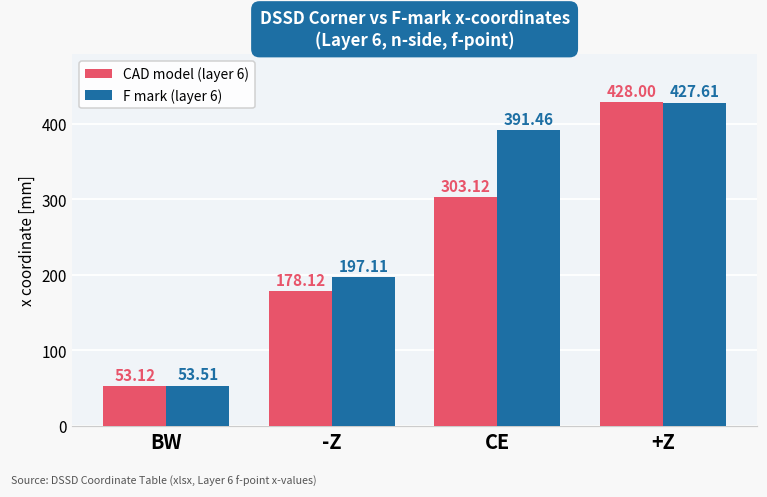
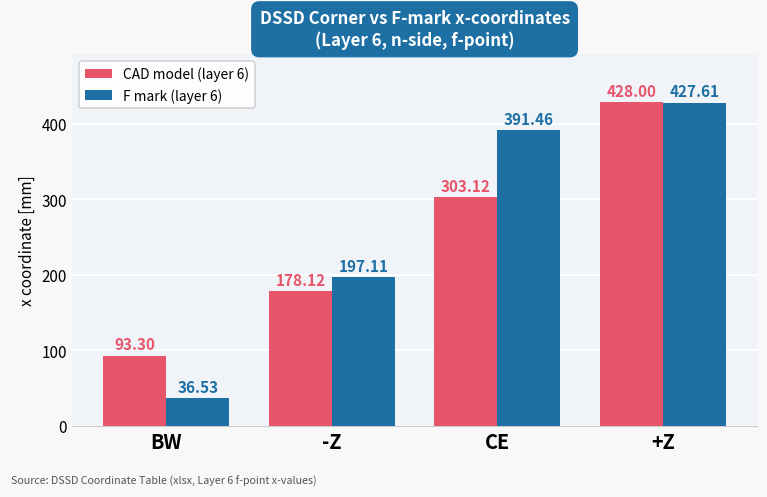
  {
    "CAD model (layer 6)": {
-     "BW": 53.12,
+     "BW": 93.30,
      "-Z": 178.12,
      "CE": 303.12,
      "+Z": 428.00
    },
    "F mark (layer 6)": {
-     "BW": 53.51,
+     "BW": 36.53,
      "-Z": 197.11,
      "CE": 391.46,
      "+Z": 427.61
    }
  }
